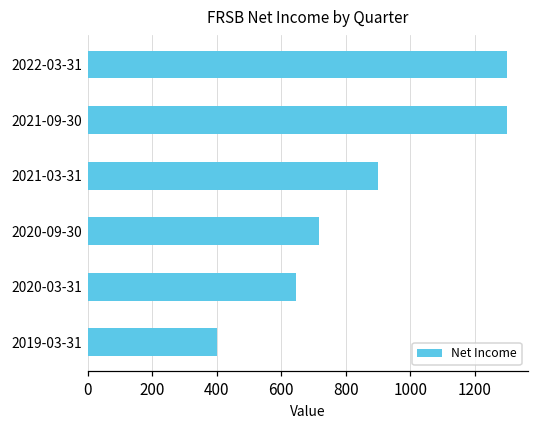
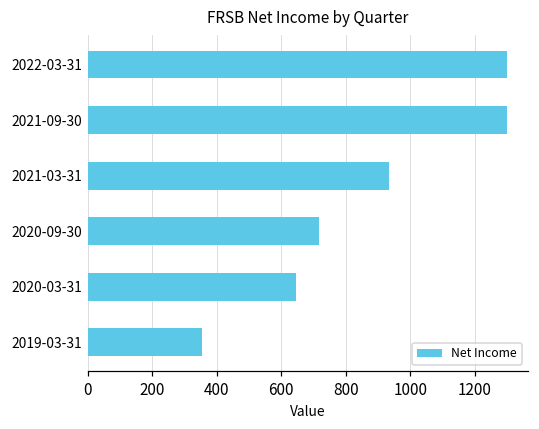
  {
    "2022-03-31": 1300,
    "2021-09-30": 1300,
-   "2021-03-31": 900,
+   "2021-03-31": 940,
    "2020-09-30": 720,
    "2020-03-31": 650,
-   "2019-03-31": 400
+   "2019-03-31": 360
  }
